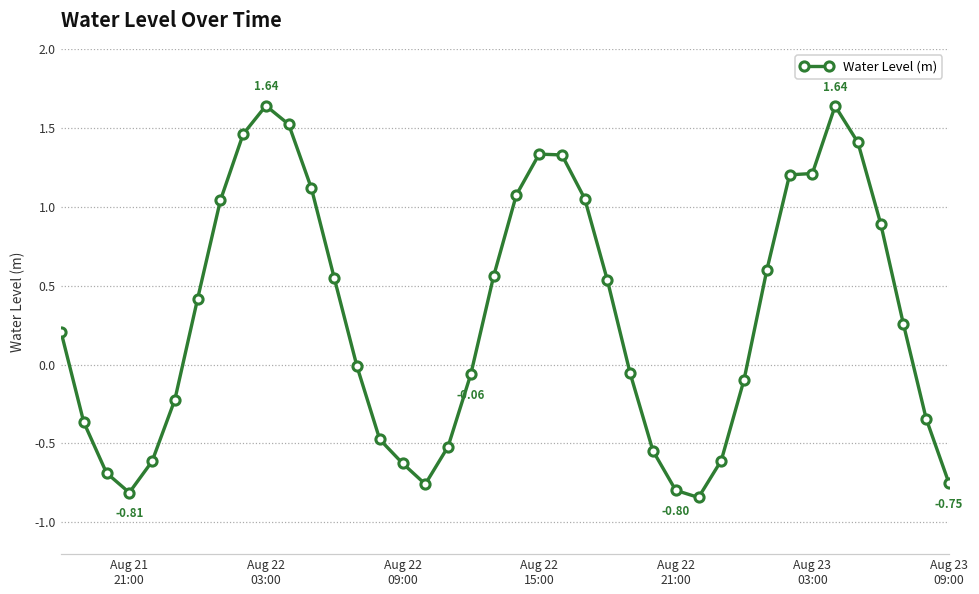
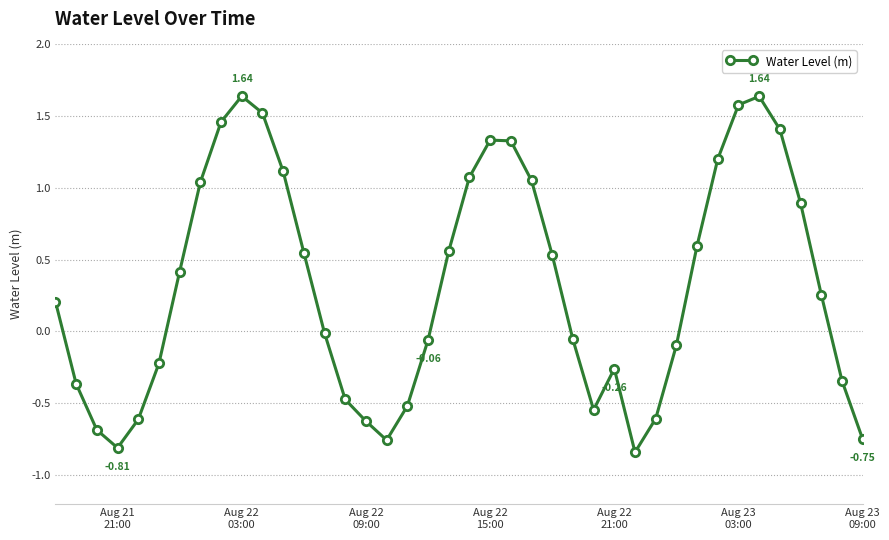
  {
    "Aug 21 21:00": -0.81,
    "Aug 22 03:00": 1.64,
-   "Aug 22 21:00": -0.80,
-   "Aug 23 03:00": 1.21,
+   "Aug 22 21:00": -0.26,
+   "Aug 23 03:00": 1.58,
    "Aug 23 09:00": -0.75
  }
